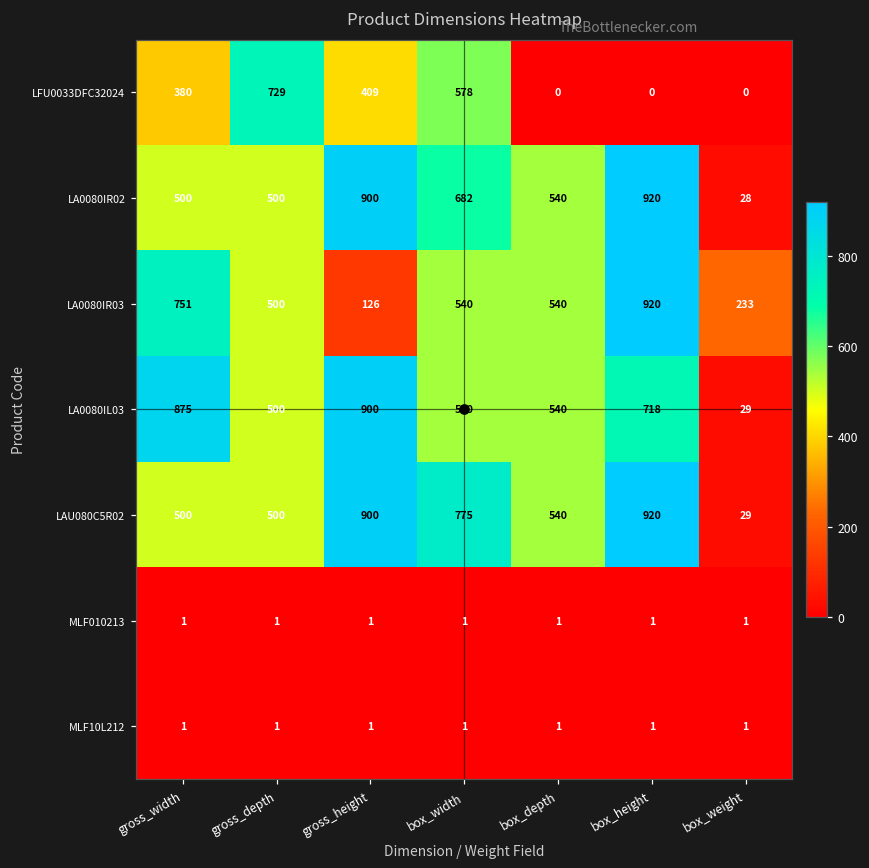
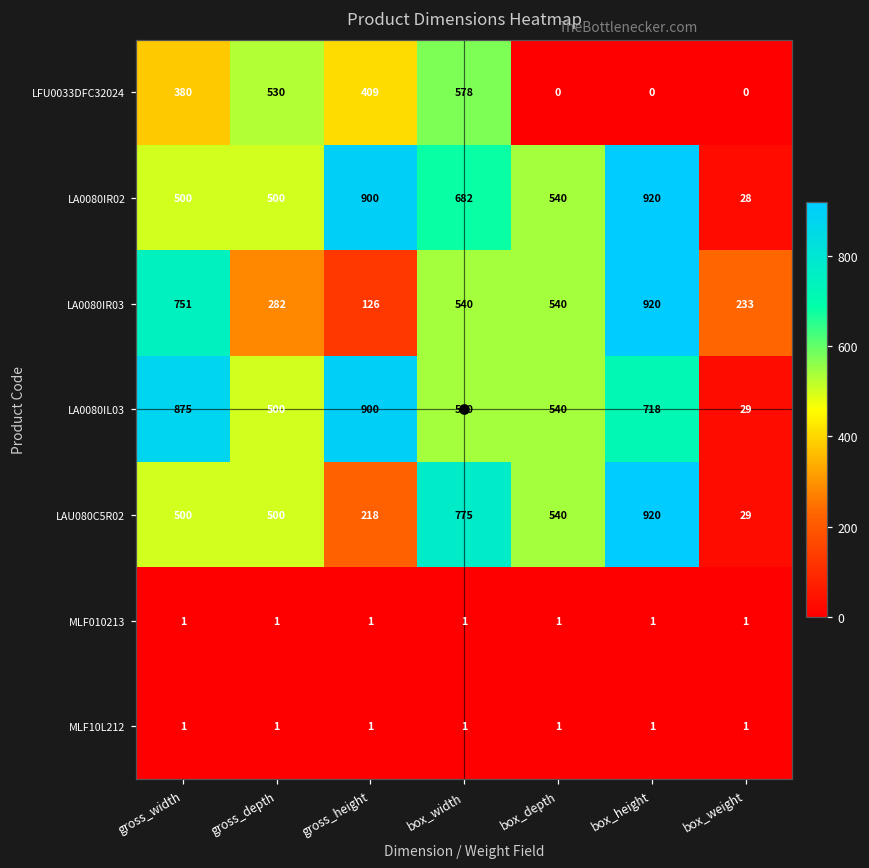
  {
    "LFU0033DFC32024": {
      "gross_width": 380,
-     "gross_depth": 729,
+     "gross_depth": 530,
      "gross_height": 409,
      "box_width": 578,
      "box_depth": 0,
      "box_height": 0,
      "box_weight": 0
    },
    "LA0080IR02": {
      "gross_width": 500,
      "gross_depth": 500,
      "gross_height": 900,
      "box_width": 682,
      "box_depth": 540,
      "box_height": 920,
      "box_weight": 28
    },
    "LA0080IR03": {
      "gross_width": 751,
-     "gross_depth": 500,
+     "gross_depth": 282,
      "gross_height": 126,
      "box_width": 540,
      "box_depth": 540,
      "box_height": 920,
      "box_weight": 233
    },
    "LA0080IL03": {
      "gross_width": 875,
      "gross_depth": 500,
      "gross_height": 900,
      "box_depth": 540,
      "box_height": 718,
      "box_weight": 29
    },
    "LAU080C5R02": {
      "gross_width": 500,
      "gross_depth": 500,
-     "gross_height": 900,
+     "gross_height": 218,
      "box_width": 775,
      "box_depth": 540,
      "box_height": 920,
      "box_weight": 29
    },
    "MLF010213": {
      "gross_width": 1,
      "gross_depth": 1,
      "gross_height": 1,
      "box_width": 1,
      "box_depth": 1,
      "box_height": 1,
      "box_weight": 1
    },
    "MLF10L212": {
      "gross_width": 1,
      "gross_depth": 1,
      "gross_height": 1,
      "box_width": 1,
      "box_depth": 1,
      "box_height": 1,
      "box_weight": 1
    }
  }
